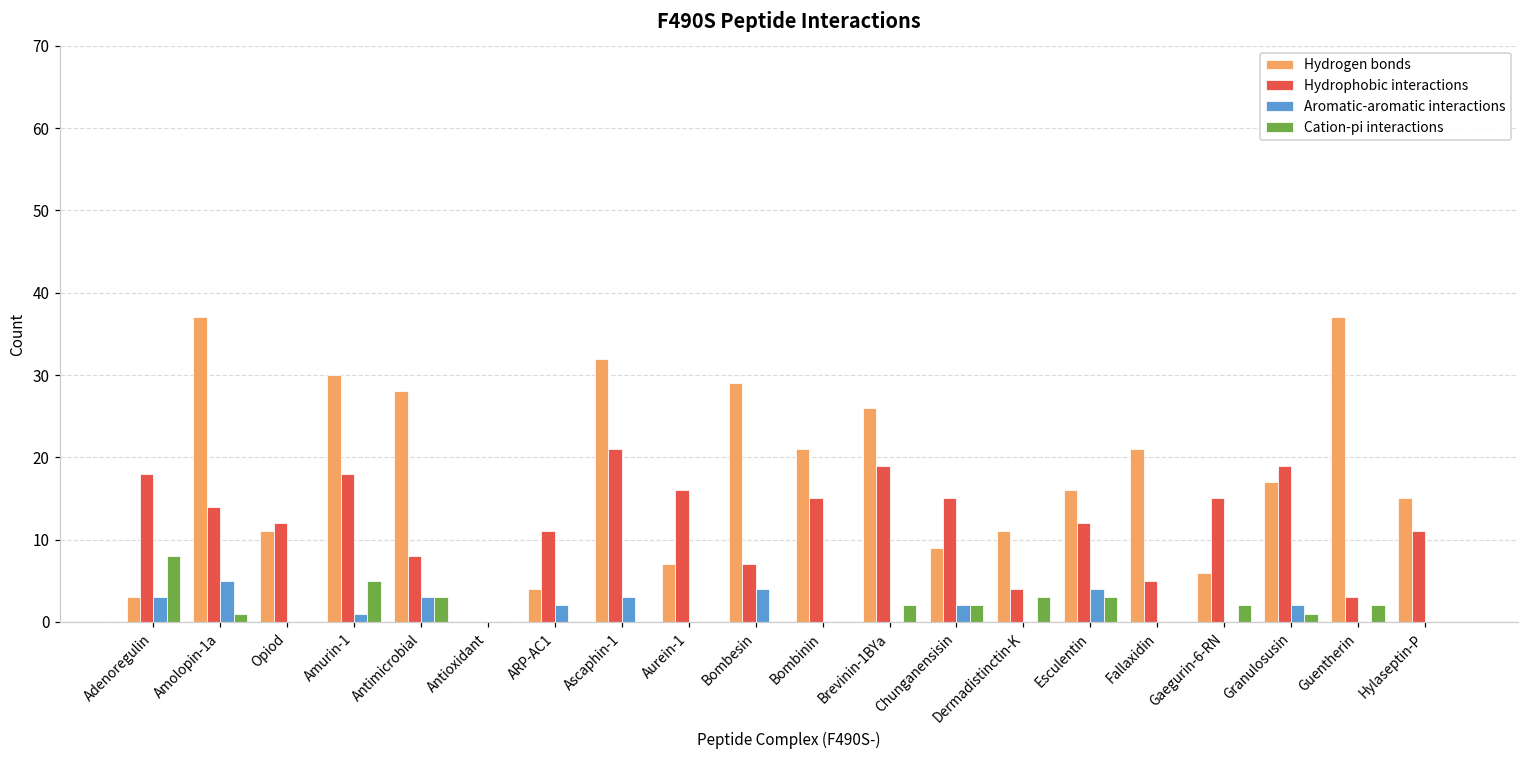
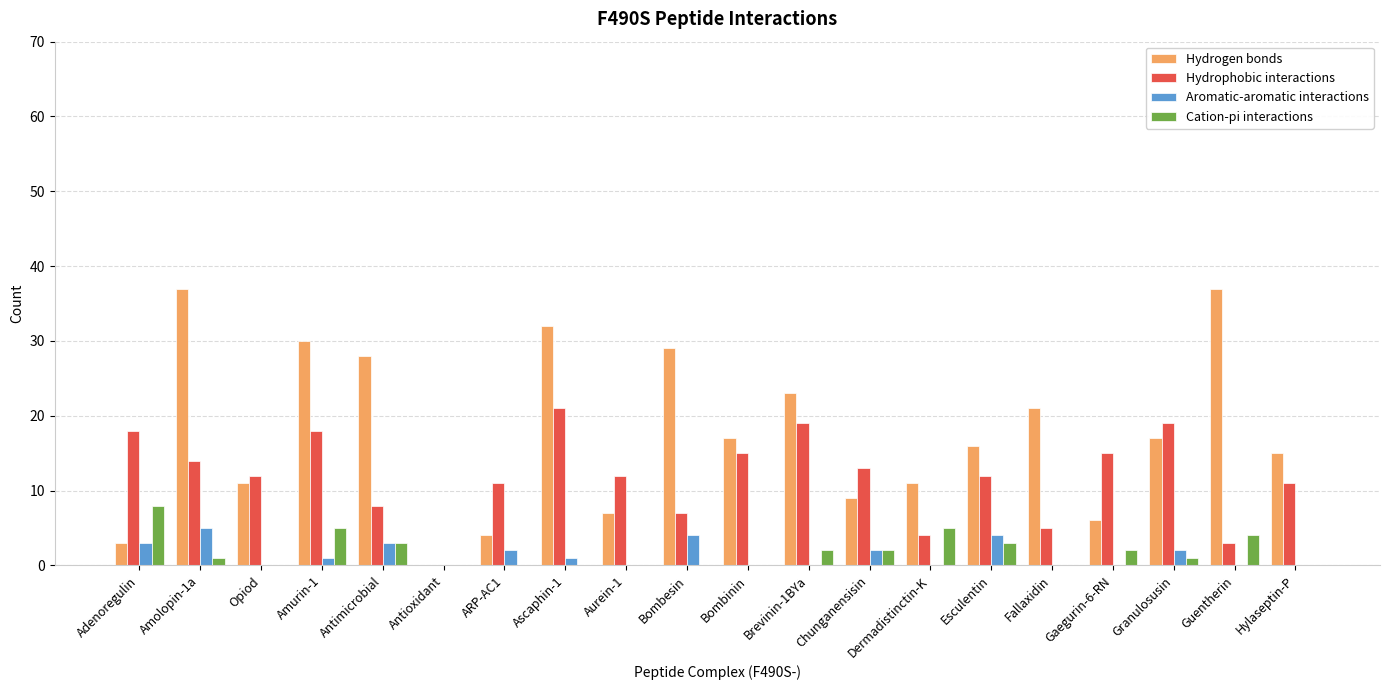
  {
    "Hydrogen bonds": {
      "Adenoregulin": 3,
      "Amolopin-1a": 37,
      "Opiod": 11,
      "Amurin-1": 30,
      "Antimicrobial": 28,
      "Antioxidant": 0,
      "ARP-AC1": 4,
      "Ascaphin-1": 32,
      "Aurein-1": 7,
      "Bombesin": 29,
-     "Bombinin": 21,
-     "Brevinin-1BYa": 26,
+     "Bombinin": 17,
+     "Brevinin-1BYa": 23,
      "Chunganensisin": 9,
      "Dermadistinctin-K": 11,
      "Esculentin": 16,
      "Fallaxidin": 21,
      "Gaegurin-6-RN": 6,
      "Granulosusin": 17,
      "Guentherin": 37,
      "Hylaseptin-P": 15
    },
    "Hydrophobic interactions": {
      "Adenoregulin": 18,
      "Amolopin-1a": 14,
      "Opiod": 12,
      "Amurin-1": 18,
      "Antimicrobial": 8,
      "Antioxidant": 0,
      "ARP-AC1": 11,
      "Ascaphin-1": 21,
-     "Aurein-1": 16,
+     "Aurein-1": 12,
      "Bombesin": 7,
      "Bombinin": 15,
      "Brevinin-1BYa": 19,
-     "Chunganensisin": 15,
+     "Chunganensisin": 13,
      "Dermadistinctin-K": 4,
      "Esculentin": 12,
      "Fallaxidin": 5,
      "Gaegurin-6-RN": 15,
      "Granulosusin": 19,
      "Guentherin": 3,
      "Hylaseptin-P": 11
    },
    "Aromatic-aromatic interactions": {
      "Adenoregulin": 3,
      "Amolopin-1a": 5,
      "Opiod": 0,
      "Amurin-1": 1,
      "Antimicrobial": 3,
      "Antioxidant": 0,
      "ARP-AC1": 2,
-     "Ascaphin-1": 3,
+     "Ascaphin-1": 1,
      "Aurein-1": 0,
      "Bombesin": 4,
      "Bombinin": 0,
      "Brevinin-1BYa": 0,
      "Chunganensisin": 2,
      "Dermadistinctin-K": 0,
      "Esculentin": 4,
      "Fallaxidin": 0,
      "Gaegurin-6-RN": 0,
      "Granulosusin": 2,
      "Guentherin": 0,
      "Hylaseptin-P": 0
    },
    "Cation-pi interactions": {
      "Adenoregulin": 8,
      "Amolopin-1a": 1,
      "Opiod": 0,
      "Amurin-1": 5,
      "Antimicrobial": 3,
      "Antioxidant": 0,
      "ARP-AC1": 0,
      "Ascaphin-1": 0,
      "Aurein-1": 0,
      "Bombesin": 0,
      "Bombinin": 0,
      "Brevinin-1BYa": 2,
      "Chunganensisin": 2,
-     "Dermadistinctin-K": 3,
+     "Dermadistinctin-K": 5,
      "Esculentin": 3,
      "Fallaxidin": 0,
      "Gaegurin-6-RN": 2,
      "Granulosusin": 1,
-     "Guentherin": 2,
+     "Guentherin": 4,
      "Hylaseptin-P": 0
    }
  }
